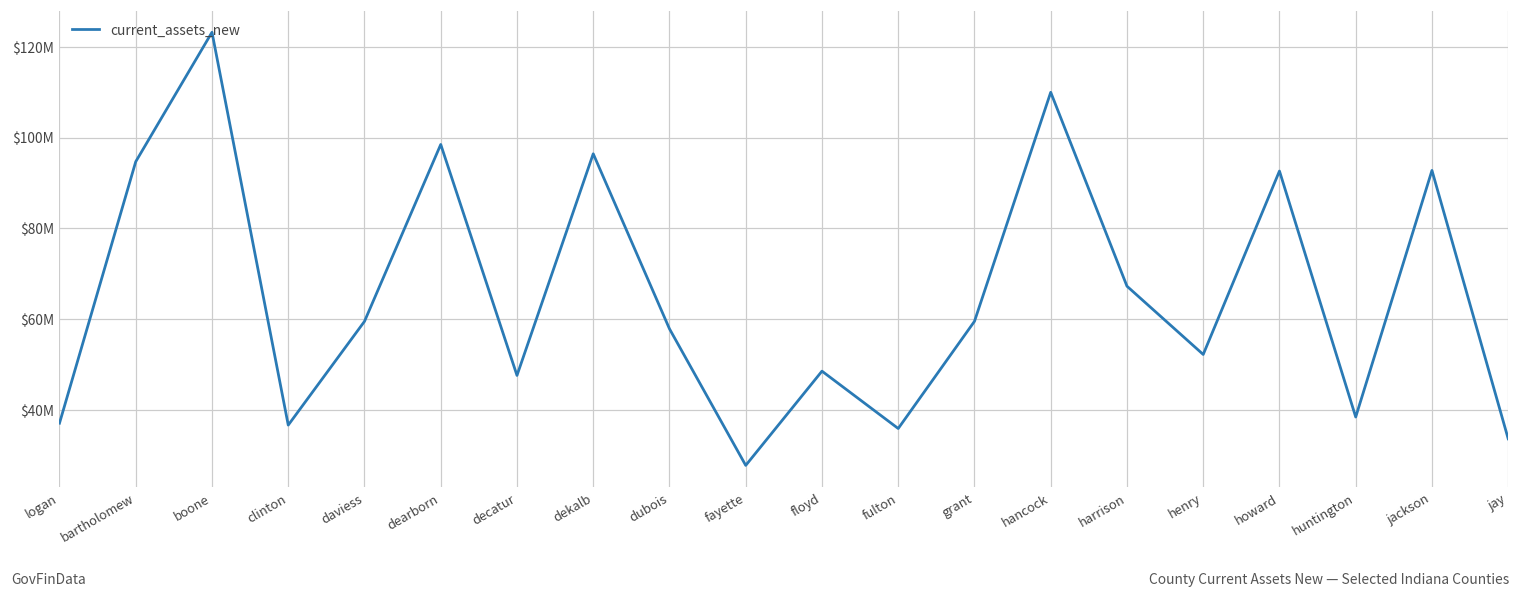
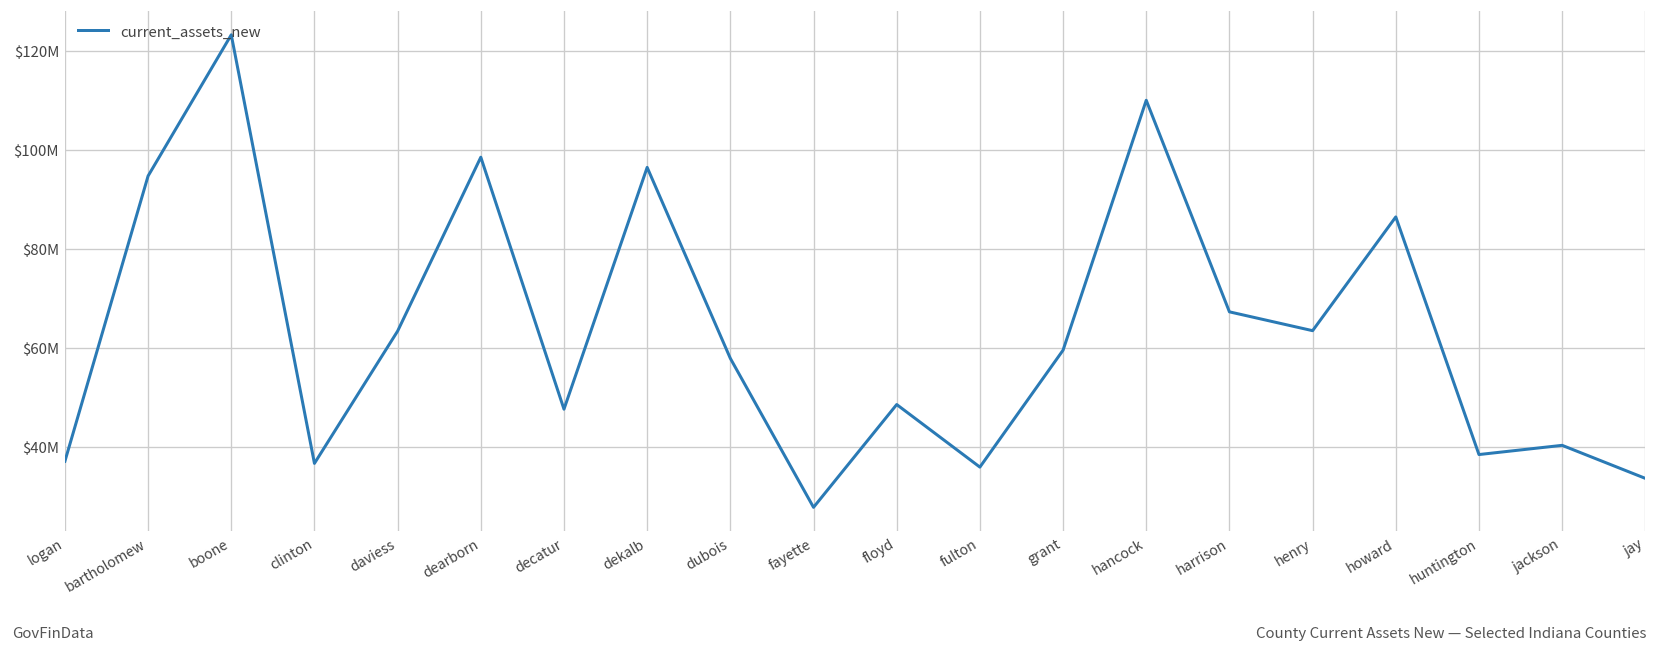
  {
    "logan": "$37000000",
    "bartholomew": "$95000000",
    "boone": "$123000000",
    "clinton": "$37000000",
-   "daviess": "$59000000",
+   "daviess": "$63000000",
    "dearborn": "$98000000",
    "decatur": "$48000000",
    "dekalb": "$96000000",
    "dubois": "$58000000",
    "fayette": "$28000000",
    "floyd": "$48000000",
    "fulton": "$36000000",
    "grant": "$59000000",
    "hancock": "$110000000",
    "harrison": "$67000000",
-   "henry": "$52000000",
-   "howard": "$93000000",
+   "henry": "$63000000",
+   "howard": "$86000000",
    "huntington": "$38000000",
-   "jackson": "$93000000",
+   "jackson": "$40000000",
    "jay": "$34000000"
  }
